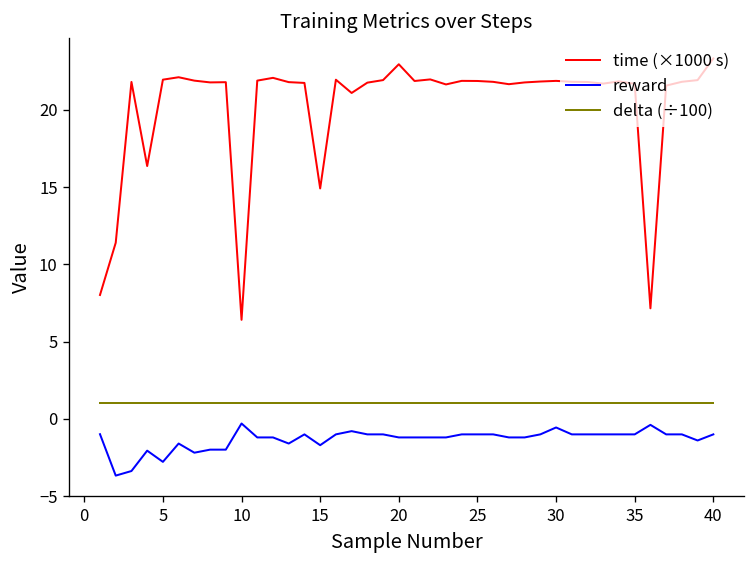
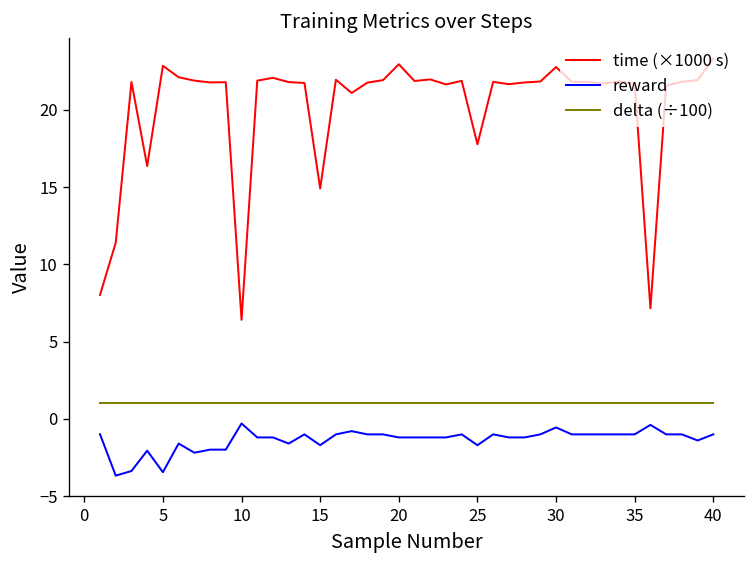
  {
    "time (×1000 s)": {
-     "5": 22.0,
+     "5": 22.8,
      "10": 6.4,
      "15": 14.9,
      "20": 22.9,
-     "25": 21.9,
-     "30": 21.9
+     "25": 17.8,
+     "30": 22.8
    },
    "reward": {
-     "5": -2.8,
+     "5": -3.4,
      "10": -0.3,
      "15": -1.7,
      "20": -1.2,
-     "25": -1.0,
+     "25": -1.7,
      "30": -0.6,
      "35": -1.0,
      "40": -1.0
    },
    "delta (÷100)": {
      "5": 1.0,
      "10": 1.0,
      "15": 1.0,
      "20": 1.0,
      "25": 1.0,
      "30": 1.0,
      "35": 1.0,
      "40": 1.0
    }
  }
